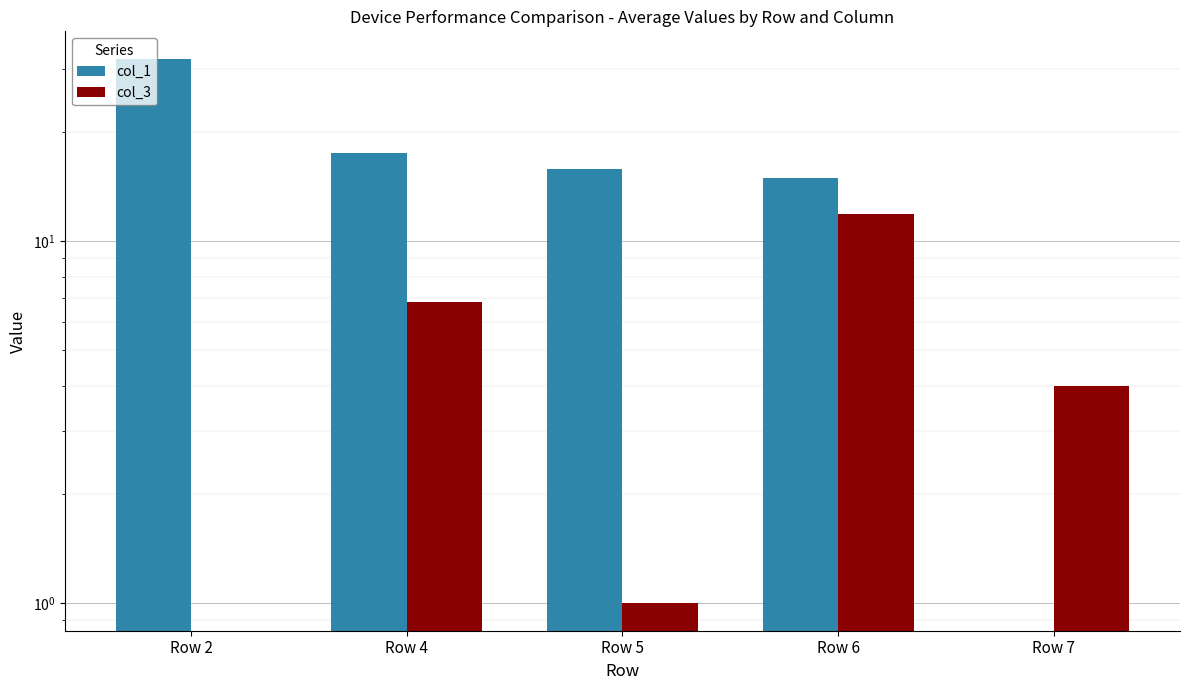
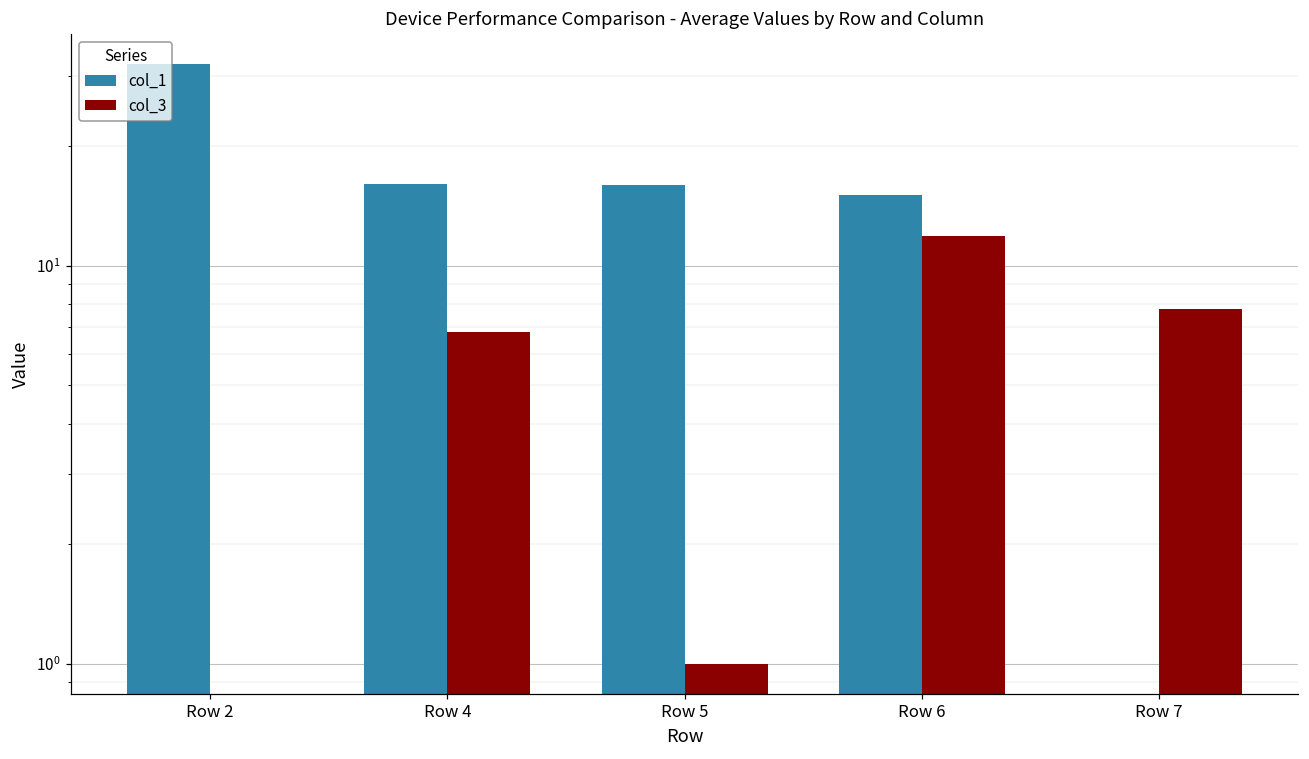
  {
    "col_1": {
-     "Row 4": 18,
+     "Row 4": 16,
      "Row 5": 16,
      "Row 6": 15
    },
    "col_3": {
      "Row 4": 6.8,
      "Row 5": 1.0,
      "Row 6": 11.9,
-     "Row 7": 4.0
+     "Row 7": 7.8
    }
  }
